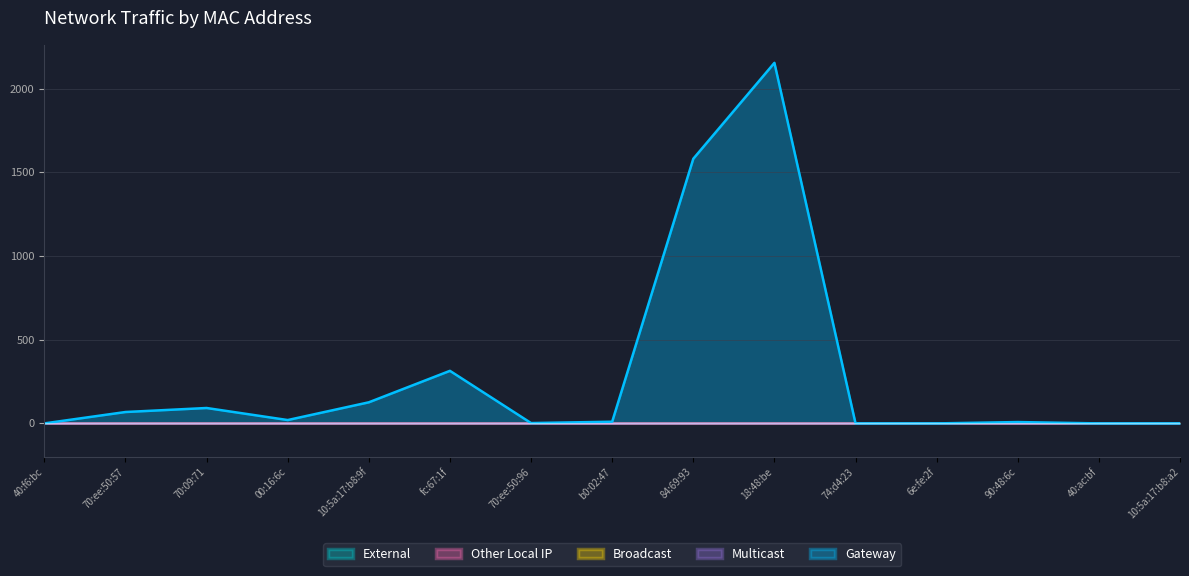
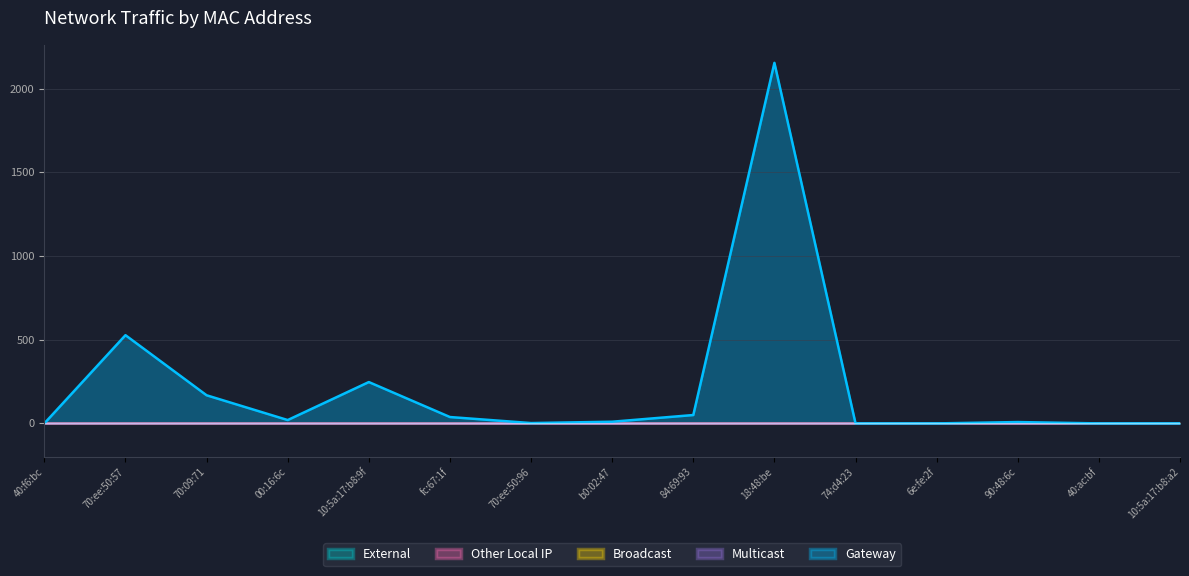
  {
    "Multicast": {
      "70:ee:50:57": 0,
      "70:09:71": 0,
      "00:16:6c": 0,
      "10:5a:17:b8:9f": 0,
      "fc:67:1f": 0,
      "84:69:93": 0,
      "18:48:be": 0
    },
    "Gateway": {
-     "70:ee:50:57": 70,
-     "70:09:71": 90,
+     "70:ee:50:57": 530,
+     "70:09:71": 170,
      "00:16:6c": 20,
-     "10:5a:17:b8:9f": 130,
-     "fc:67:1f": 310,
-     "84:69:93": 1580,
+     "10:5a:17:b8:9f": 250,
+     "fc:67:1f": 40,
+     "84:69:93": 50,
      "18:48:be": 2150
    }
  }
